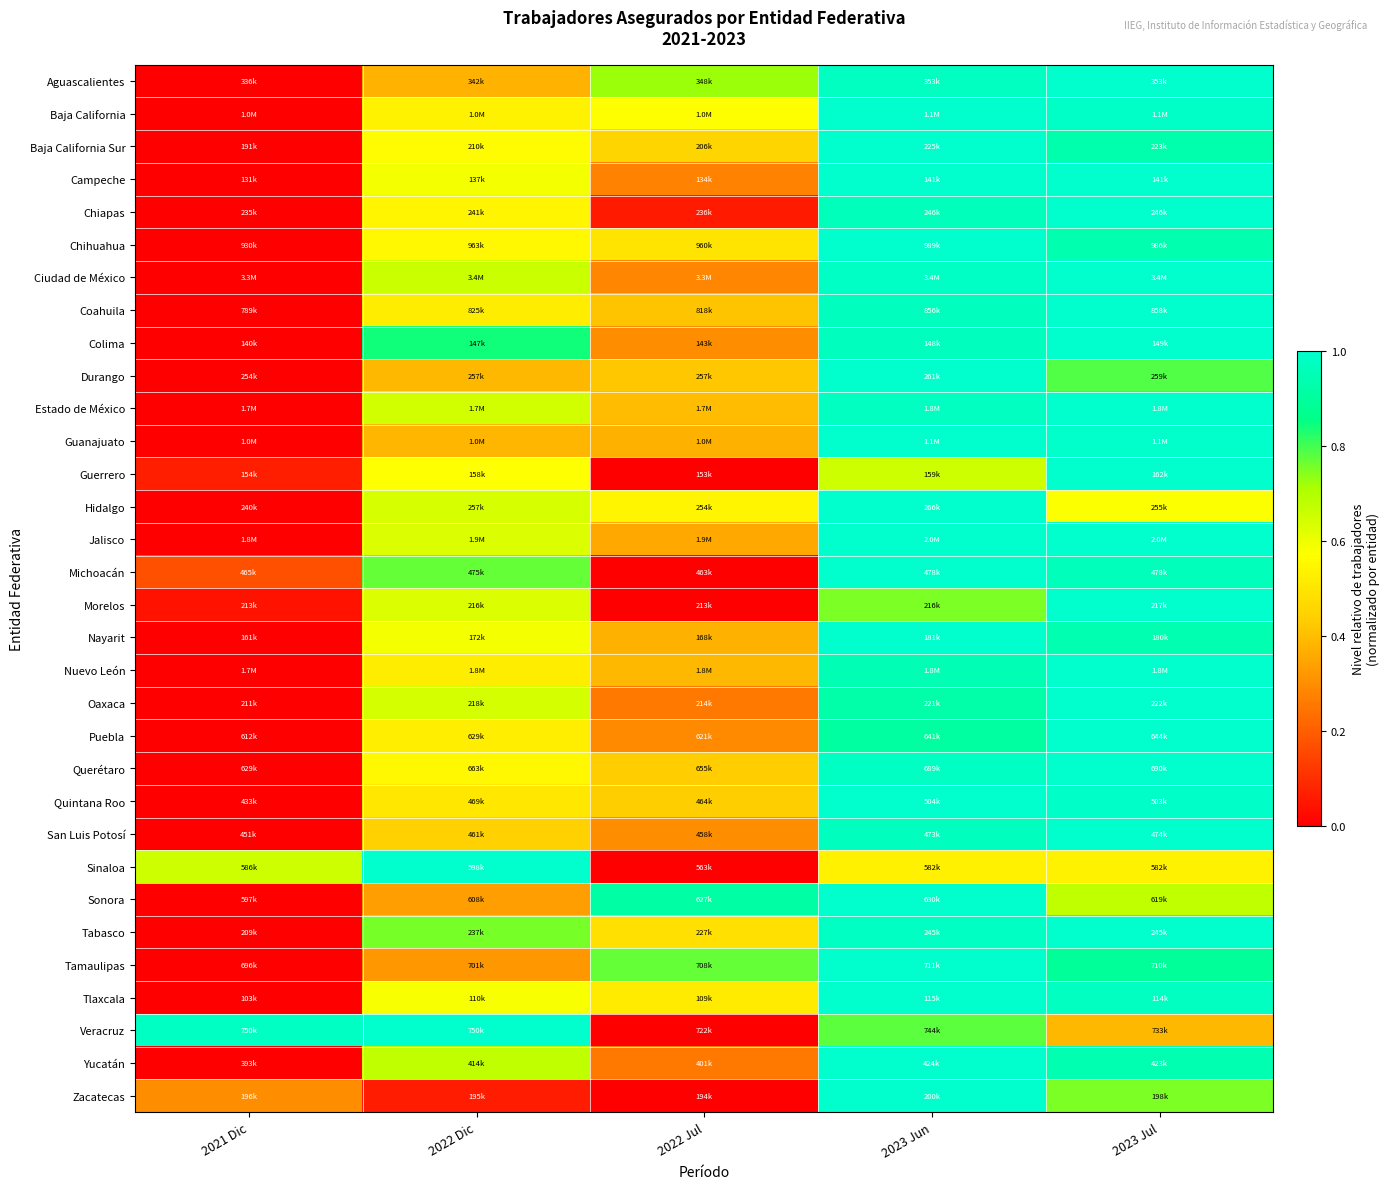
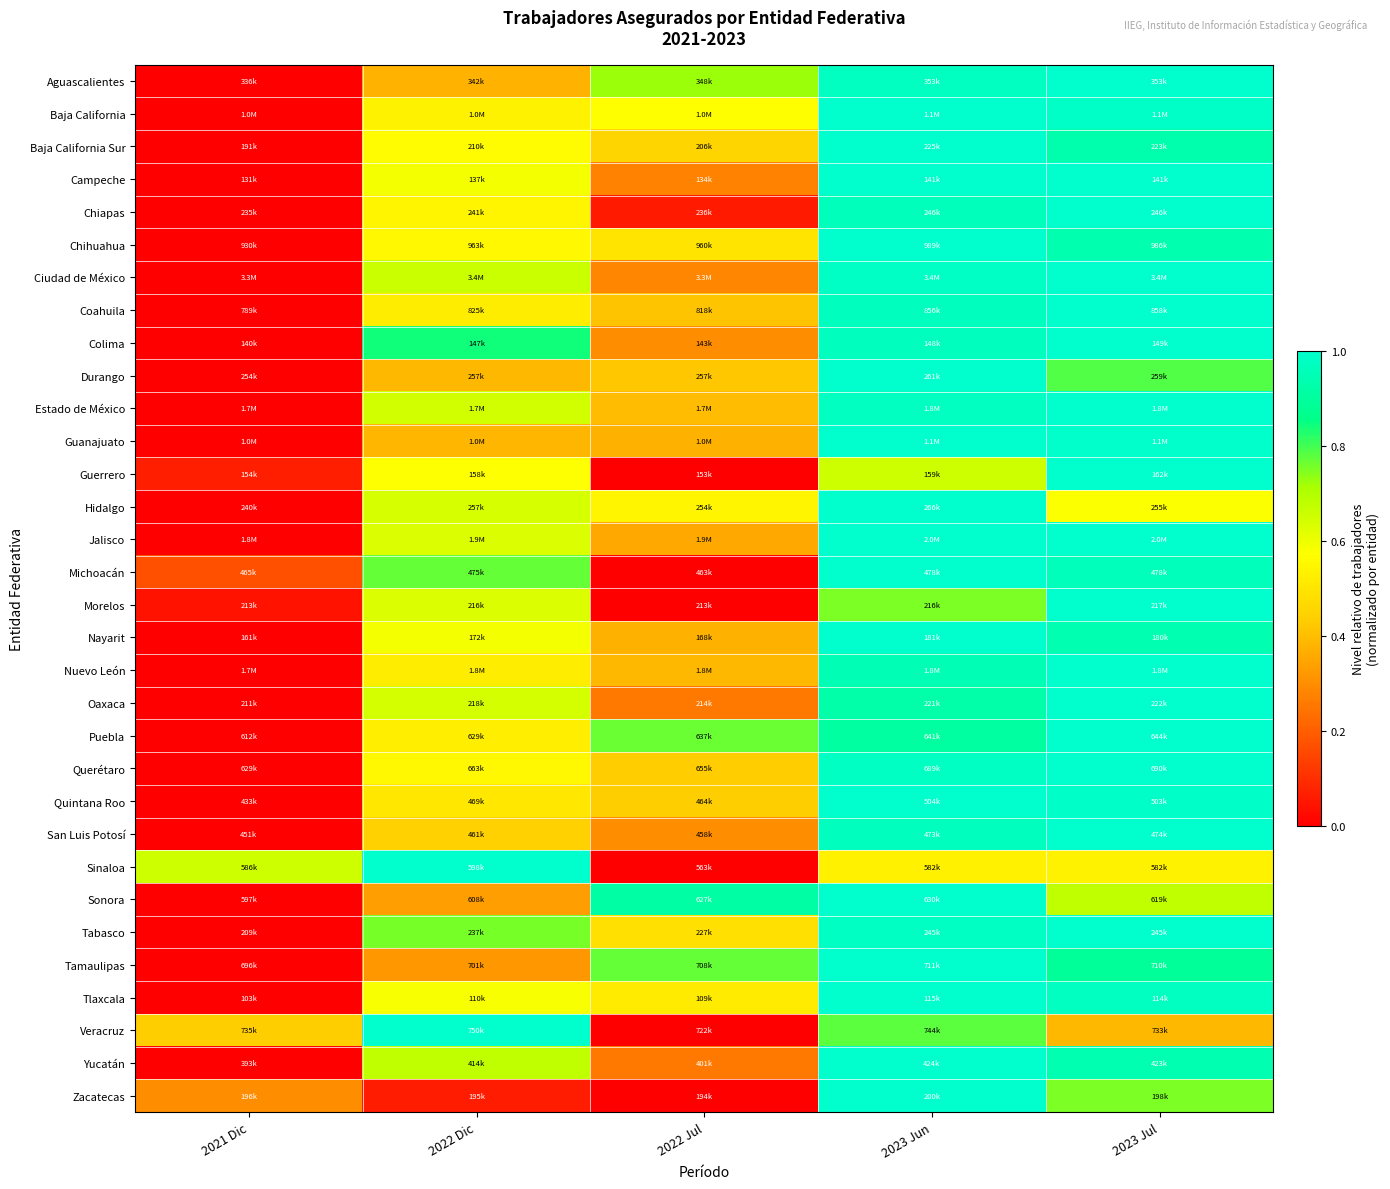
  {
    "Aguascalientes": {
      "2021 Dic": "336k",
      "2022 Dic": "342k",
      "2022 Jul": "348k",
      "2023 Jun": "353k",
      "2023 Jul": "353k"
    },
    "Baja California": {
      "2021 Dic": "1.0M",
      "2022 Dic": "1.0M",
      "2022 Jul": "1.0M",
      "2023 Jun": "1.1M",
      "2023 Jul": "1.1M"
    },
    "Baja California Sur": {
      "2021 Dic": "191k",
      "2022 Dic": "210k",
      "2022 Jul": "206k",
      "2023 Jun": "225k",
      "2023 Jul": "223k"
    },
    "Campeche": {
      "2021 Dic": "131k",
      "2022 Dic": "137k",
      "2022 Jul": "134k",
      "2023 Jun": "141k",
      "2023 Jul": "141k"
    },
    "Chiapas": {
      "2021 Dic": "235k",
      "2022 Dic": "241k",
      "2022 Jul": "236k",
      "2023 Jun": "246k",
      "2023 Jul": "246k"
    },
    "Chihuahua": {
      "2021 Dic": "930k",
      "2022 Dic": "963k",
      "2022 Jul": "960k",
      "2023 Jun": "989k",
      "2023 Jul": "986k"
    },
    "Ciudad de México": {
      "2021 Dic": "3.3M",
      "2022 Dic": "3.4M",
      "2022 Jul": "3.3M",
      "2023 Jun": "3.4M",
      "2023 Jul": "3.4M"
    },
    "Coahuila": {
      "2021 Dic": "789k",
      "2022 Dic": "825k",
      "2022 Jul": "818k",
      "2023 Jun": "856k",
      "2023 Jul": "858k"
    },
    "Colima": {
      "2021 Dic": "140k",
      "2022 Dic": "147k",
      "2022 Jul": "143k",
      "2023 Jun": "148k",
      "2023 Jul": "149k"
    },
    "Durango": {
      "2021 Dic": "254k",
      "2022 Dic": "257k",
      "2022 Jul": "257k",
      "2023 Jun": "261k",
      "2023 Jul": "259k"
    },
    "Estado de México": {
      "2021 Dic": "1.7M",
      "2022 Dic": "1.7M",
      "2022 Jul": "1.7M",
      "2023 Jun": "1.8M",
      "2023 Jul": "1.8M"
    },
    "Guanajuato": {
      "2021 Dic": "1.0M",
      "2022 Dic": "1.0M",
      "2022 Jul": "1.0M",
      "2023 Jun": "1.1M",
      "2023 Jul": "1.1M"
    },
    "Guerrero": {
      "2021 Dic": "154k",
      "2022 Dic": "158k",
      "2022 Jul": "153k",
      "2023 Jun": "159k",
      "2023 Jul": "162k"
    },
    "Hidalgo": {
      "2021 Dic": "240k",
      "2022 Dic": "257k",
      "2022 Jul": "254k",
      "2023 Jun": "266k",
      "2023 Jul": "255k"
    },
    "Jalisco": {
      "2021 Dic": "1.8M",
      "2022 Dic": "1.9M",
      "2022 Jul": "1.9M",
      "2023 Jun": "2.0M",
      "2023 Jul": "2.0M"
    },
    "Michoacán": {
      "2021 Dic": "465k",
      "2022 Dic": "475k",
      "2022 Jul": "463k",
      "2023 Jun": "478k",
      "2023 Jul": "478k"
    },
    "Morelos": {
      "2021 Dic": "213k",
      "2022 Dic": "216k",
      "2022 Jul": "213k",
      "2023 Jun": "216k",
      "2023 Jul": "217k"
    },
    "Nayarit": {
      "2021 Dic": "161k",
      "2022 Dic": "172k",
      "2022 Jul": "168k",
      "2023 Jun": "181k",
      "2023 Jul": "180k"
    },
    "Nuevo León": {
      "2021 Dic": "1.7M",
      "2022 Dic": "1.8M",
      "2022 Jul": "1.8M",
      "2023 Jun": "1.8M",
      "2023 Jul": "1.8M"
    },
    "Oaxaca": {
      "2021 Dic": "211k",
      "2022 Dic": "218k",
      "2022 Jul": "214k",
      "2023 Jun": "221k",
      "2023 Jul": "222k"
    },
    "Puebla": {
      "2021 Dic": "612k",
      "2022 Dic": "629k",
-     "2022 Jul": "621k",
+     "2022 Jul": "637k",
      "2023 Jun": "641k",
      "2023 Jul": "644k"
    },
    "Querétaro": {
      "2021 Dic": "629k",
      "2022 Dic": "663k",
      "2022 Jul": "655k",
      "2023 Jun": "689k",
      "2023 Jul": "690k"
    },
    "Quintana Roo": {
      "2021 Dic": "433k",
      "2022 Dic": "469k",
      "2022 Jul": "464k",
      "2023 Jun": "504k",
      "2023 Jul": "503k"
    },
    "San Luis Potosí": {
      "2021 Dic": "451k",
      "2022 Dic": "461k",
      "2022 Jul": "458k",
      "2023 Jun": "473k",
      "2023 Jul": "474k"
    },
    "Sinaloa": {
      "2021 Dic": "586k",
      "2022 Dic": "598k",
      "2022 Jul": "563k",
      "2023 Jun": "582k",
      "2023 Jul": "582k"
    },
    "Sonora": {
      "2021 Dic": "597k",
      "2022 Dic": "608k",
      "2022 Jul": "627k",
      "2023 Jun": "630k",
      "2023 Jul": "619k"
    },
    "Tabasco": {
      "2021 Dic": "209k",
      "2022 Dic": "237k",
      "2022 Jul": "227k",
      "2023 Jun": "245k",
      "2023 Jul": "245k"
    },
    "Tamaulipas": {
      "2021 Dic": "696k",
      "2022 Dic": "701k",
      "2022 Jul": "708k",
      "2023 Jun": "711k",
      "2023 Jul": "710k"
    },
    "Tlaxcala": {
      "2021 Dic": "103k",
      "2022 Dic": "110k",
      "2022 Jul": "109k",
      "2023 Jun": "115k",
      "2023 Jul": "114k"
    },
    "Veracruz": {
-     "2021 Dic": "750k",
+     "2021 Dic": "735k",
      "2022 Dic": "750k",
      "2022 Jul": "722k",
      "2023 Jun": "744k",
      "2023 Jul": "733k"
    },
    "Yucatán": {
      "2021 Dic": "393k",
      "2022 Dic": "414k",
      "2022 Jul": "401k",
      "2023 Jun": "424k",
      "2023 Jul": "423k"
    },
    "Zacatecas": {
      "2021 Dic": "196k",
      "2022 Dic": "195k",
      "2022 Jul": "194k",
      "2023 Jun": "200k",
      "2023 Jul": "198k"
    }
  }
